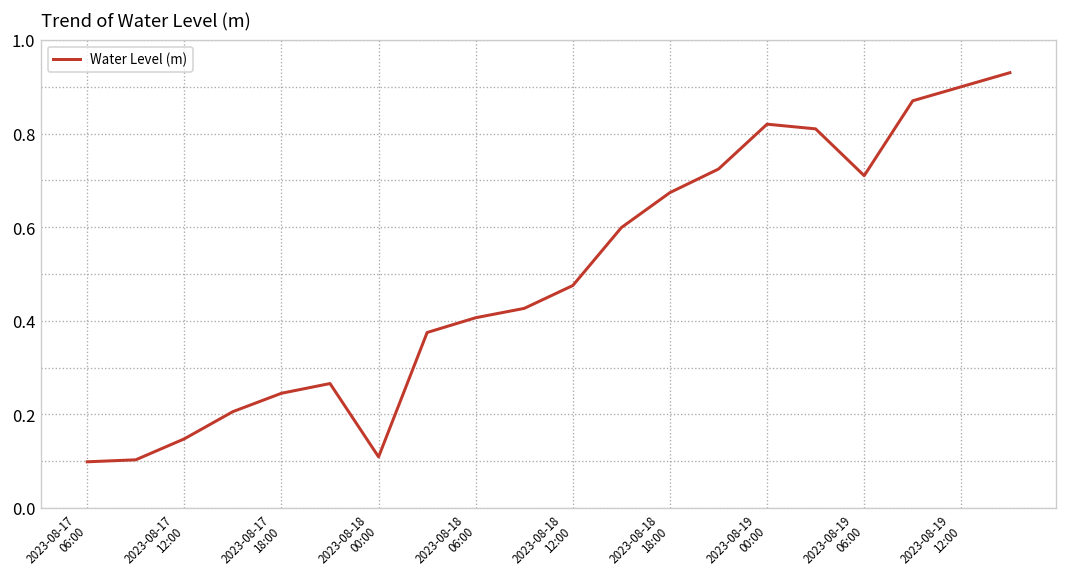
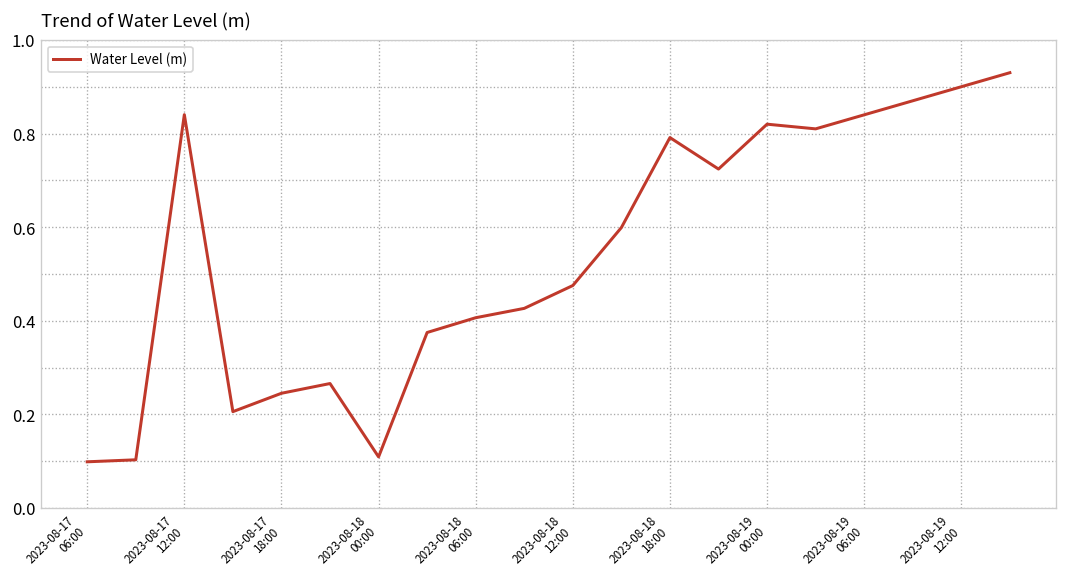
  {
    "2023-08-17 06:00": 0.10,
-   "2023-08-17 12:00": 0.15,
+   "2023-08-17 12:00": 0.84,
    "2023-08-17 18:00": 0.25,
    "2023-08-18 00:00": 0.11,
    "2023-08-18 06:00": 0.41,
    "2023-08-18 12:00": 0.48,
-   "2023-08-18 18:00": 0.67,
+   "2023-08-18 18:00": 0.79,
    "2023-08-19 00:00": 0.82,
-   "2023-08-19 06:00": 0.71,
+   "2023-08-19 06:00": 0.84,
    "2023-08-19 12:00": 0.90
  }
